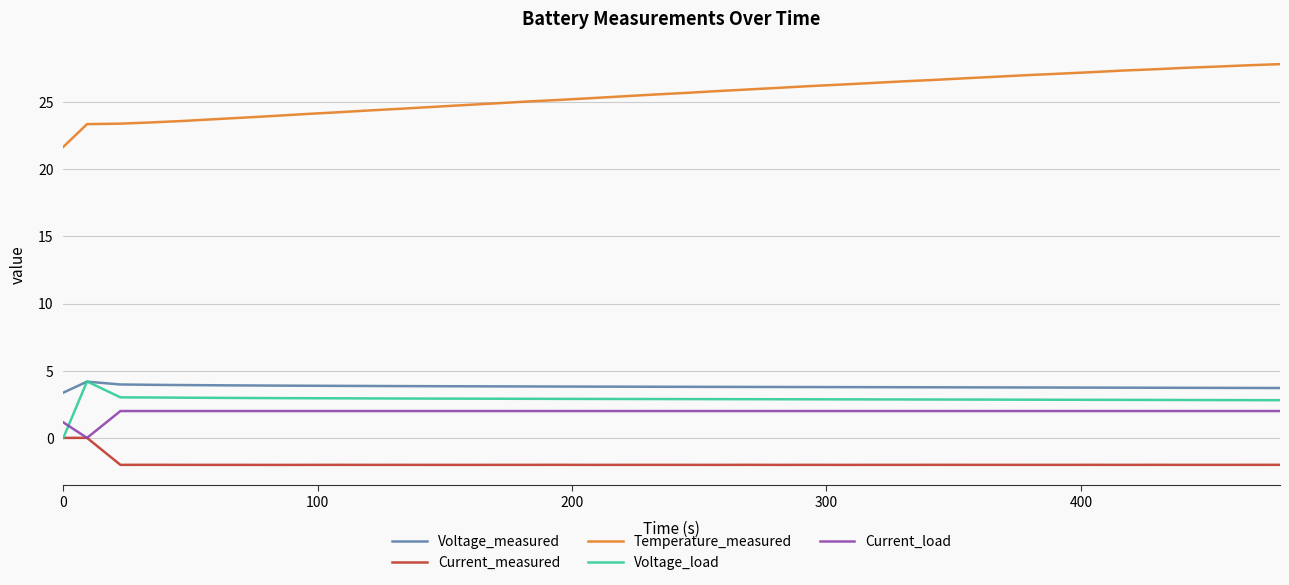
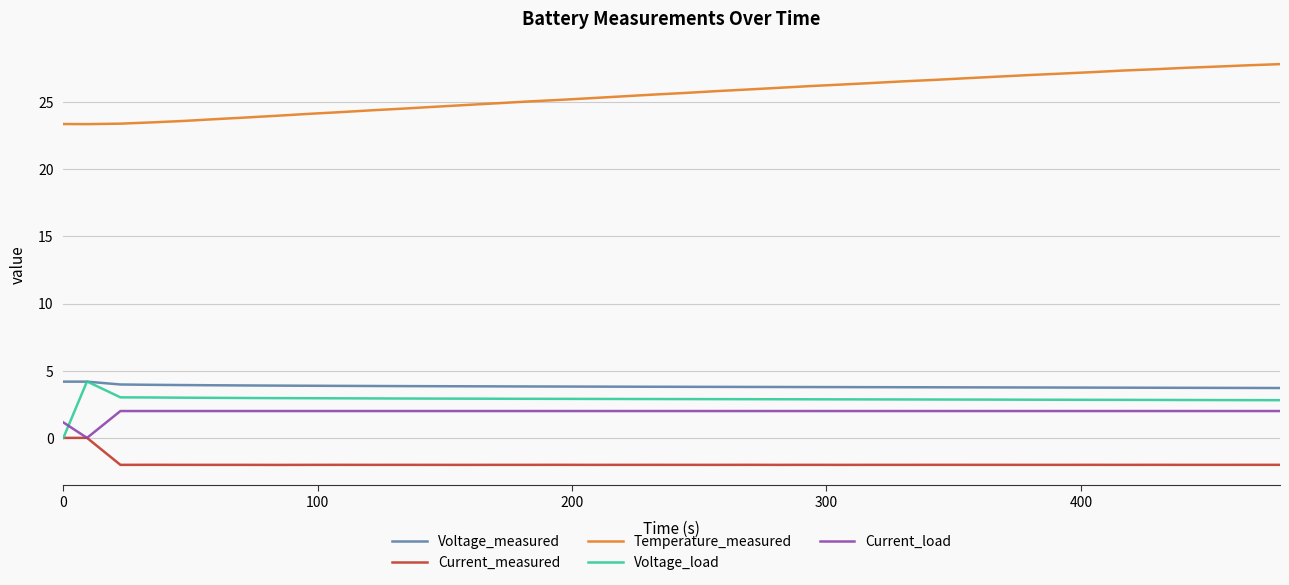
  {
    "Voltage_measured": {
-     "0": 3.4
+     "0": 4.2
    },
    "Temperature_measured": {
-     "0": 21.7
+     "0": 23.4
    },
    "Current_load": {
      "0": 1.2
    }
  }
